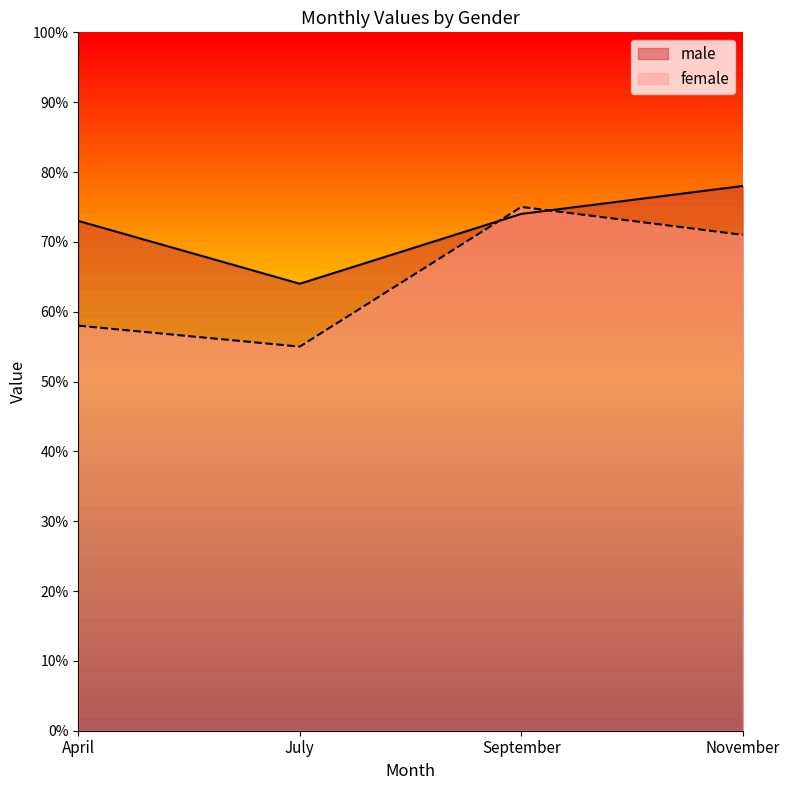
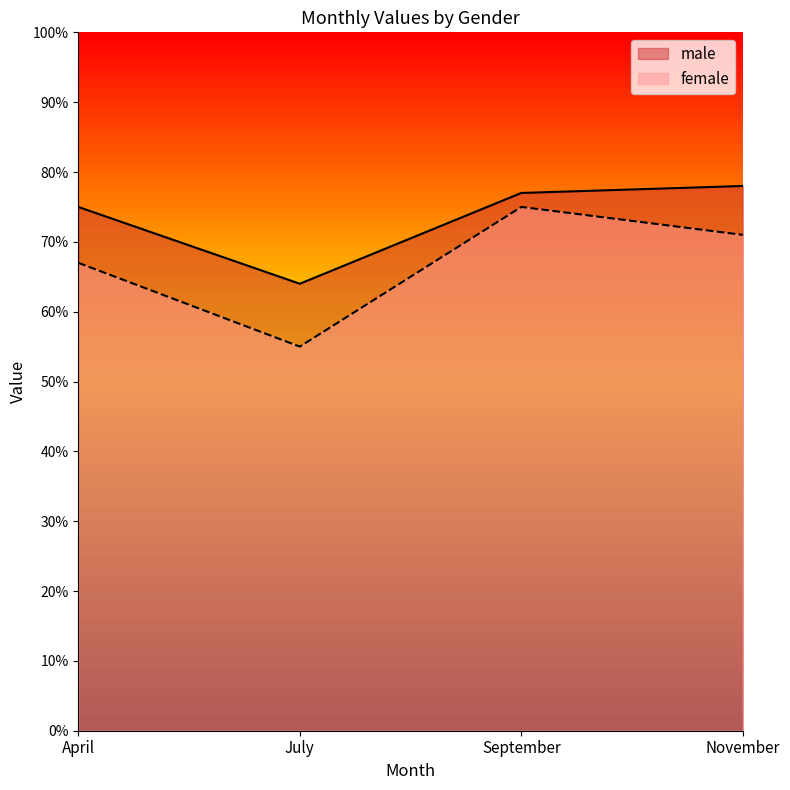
  {
    "male": {
-     "April": "73%",
+     "April": "75%",
      "July": "64%",
-     "September": "74%",
+     "September": "77%",
      "November": "78%"
    },
    "female": {
-     "April": "58%",
+     "April": "67%",
      "July": "55%",
      "September": "75%",
      "November": "71%"
    }
  }
